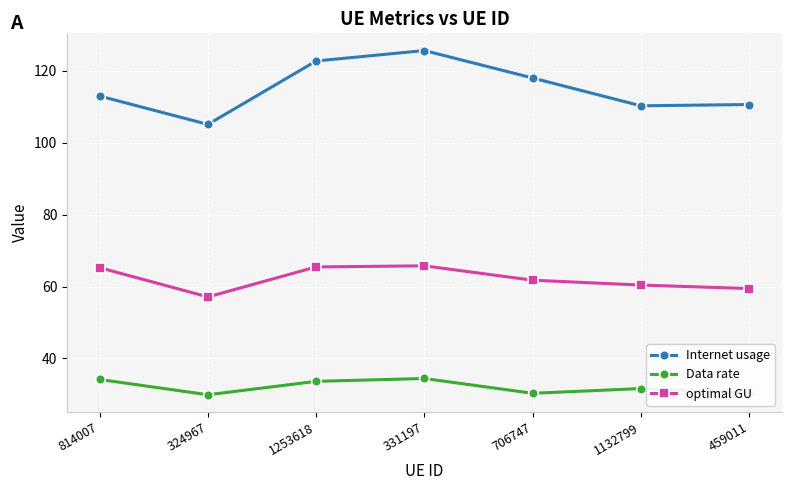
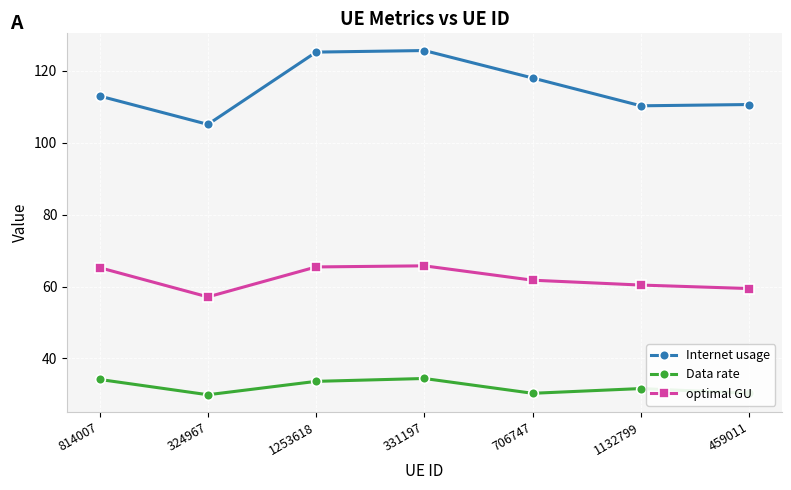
  {
    "Internet usage": {
      "814007": 113,
      "324967": 105,
-     "1253618": 123,
+     "1253618": 125,
      "331197": 126,
      "706747": 118,
      "1132799": 110,
      "459011": 111
    },
    "Data rate": {
      "814007": 34,
      "324967": 30,
      "1253618": 34,
      "331197": 34,
      "706747": 30,
      "1132799": 32
    },
    "optimal GU": {
      "814007": 65,
      "324967": 57,
      "1253618": 65,
      "331197": 66,
      "706747": 62,
      "1132799": 60,
      "459011": 59
    }
  }
